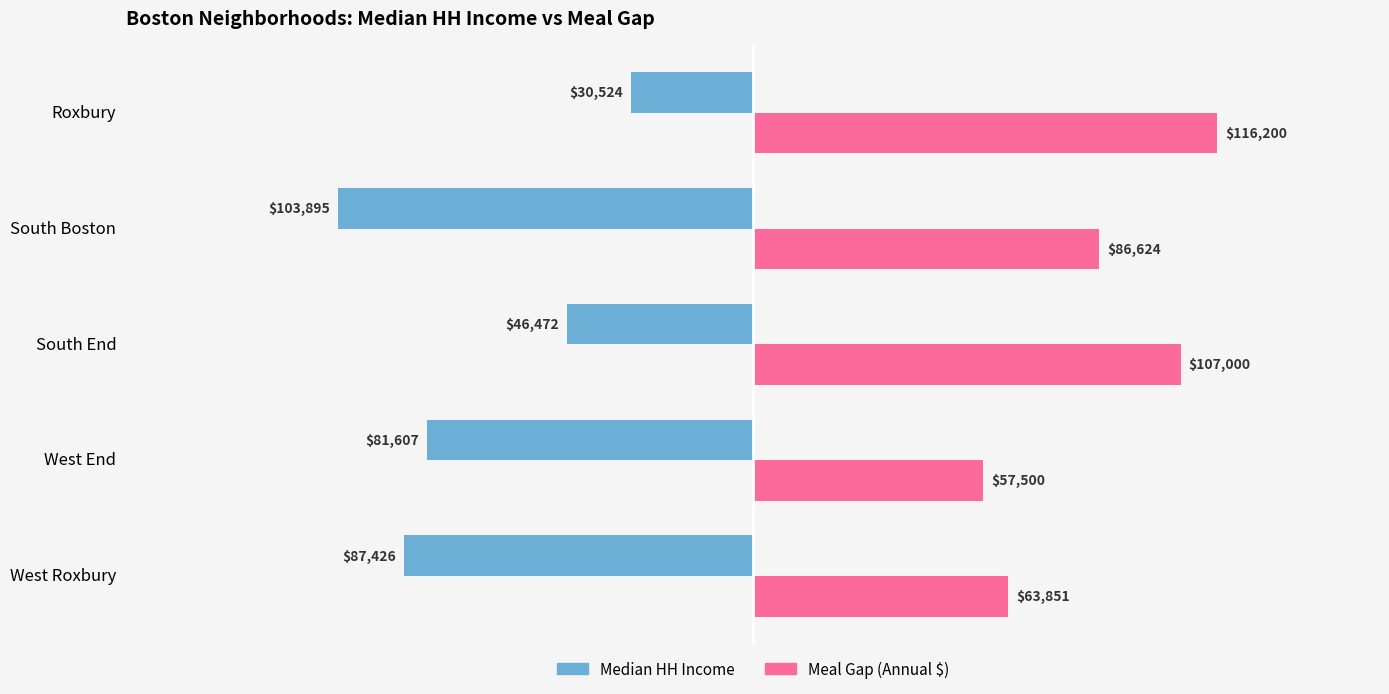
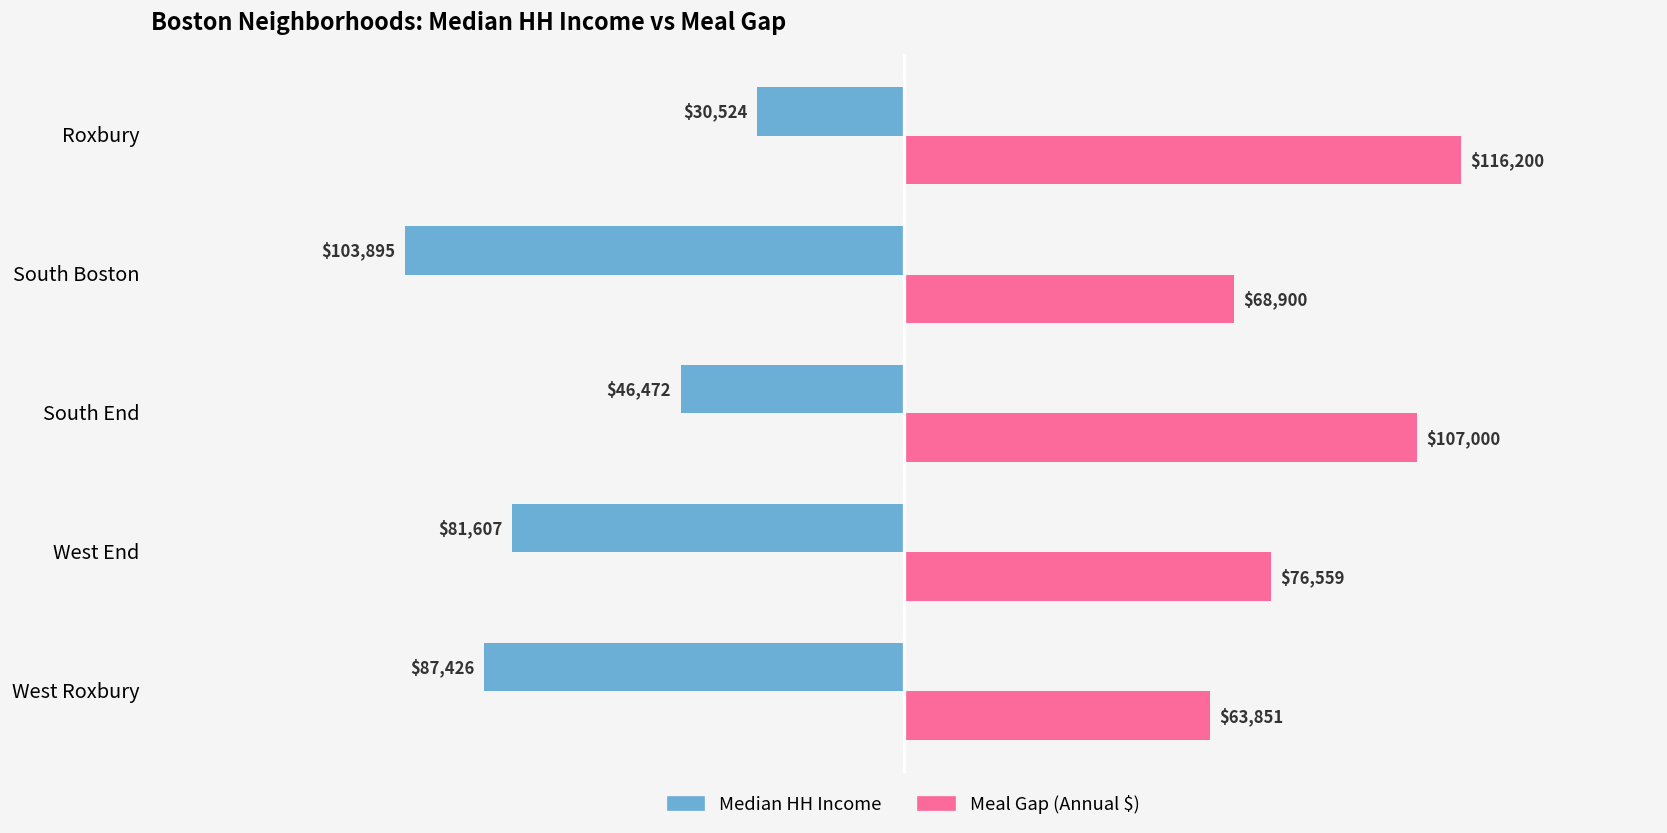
  {
    "Meal Gap (Annual $)": {
      "Roxbury": "$116,200",
-     "South Boston": "$86,624",
+     "South Boston": "$68,900",
      "South End": "$107,000",
-     "West End": "$57,500",
+     "West End": "$76,559",
      "West Roxbury": "$63,851"
    }
  }
